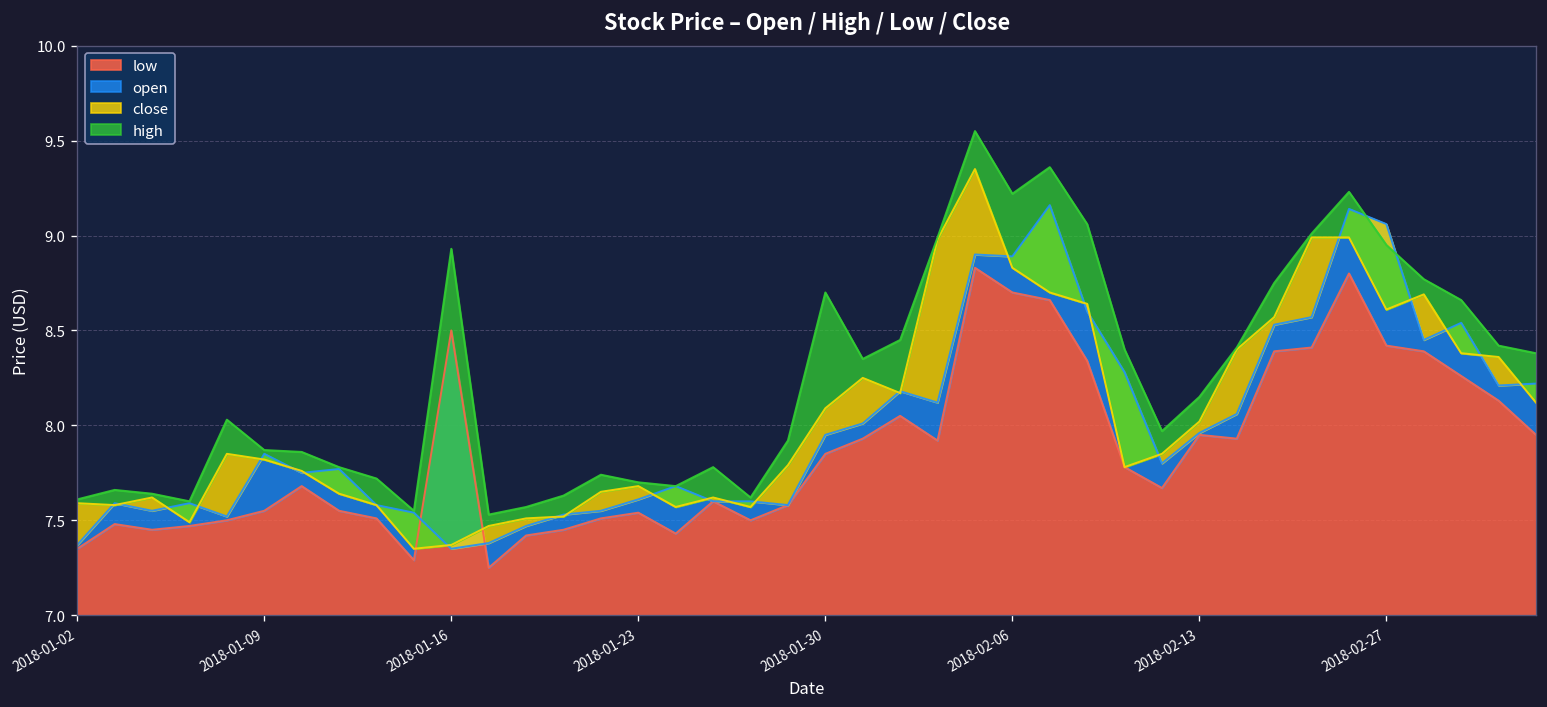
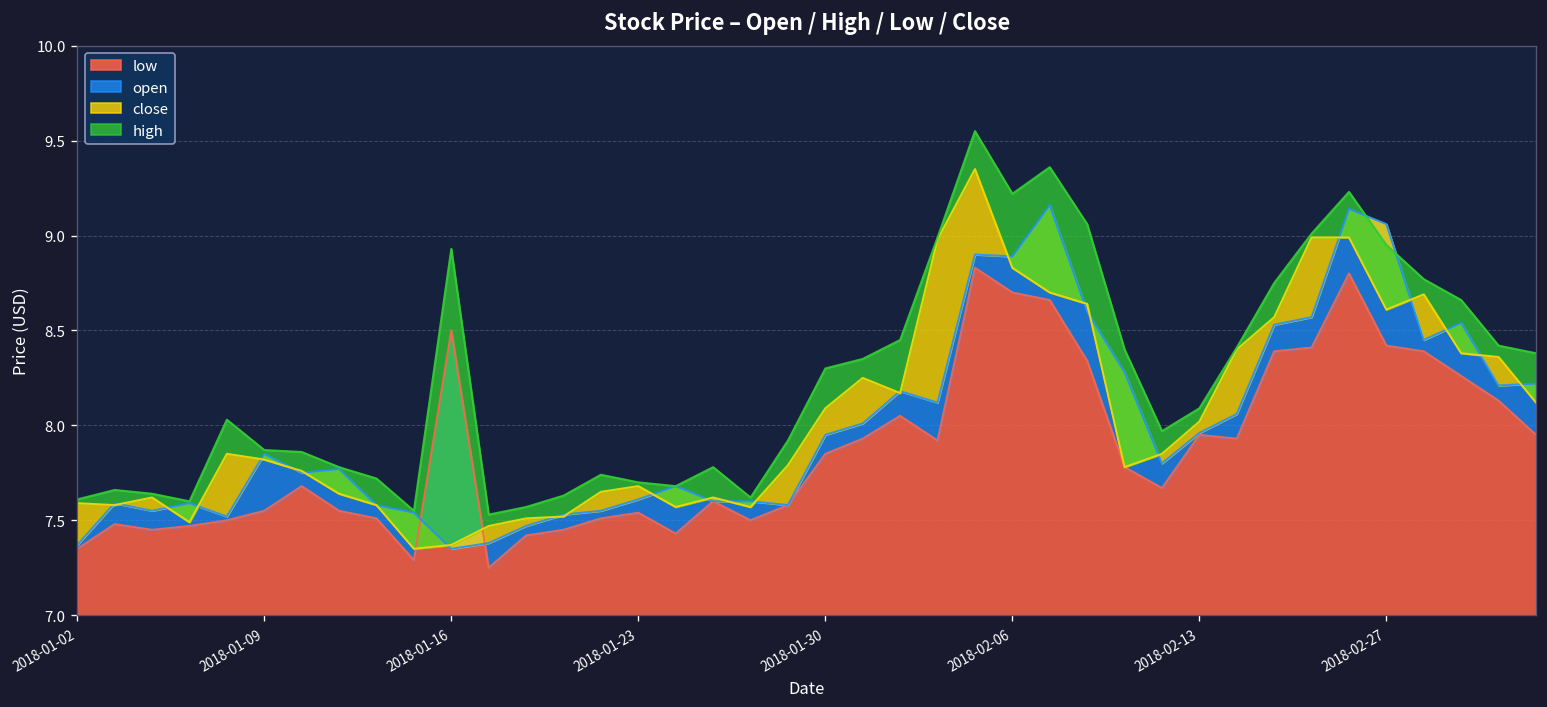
  {
    "low": {
      "2018-01-02": 7.35,
      "2018-01-09": 7.55,
      "2018-01-23": 7.54,
      "2018-01-30": 7.85,
      "2018-02-06": 8.70,
      "2018-02-27": 8.42
    },
    "high": {
      "2018-01-02": 7.61,
      "2018-01-09": 7.87,
      "2018-01-16": 8.93,
      "2018-01-23": 7.70,
-     "2018-01-30": 8.7,
+     "2018-01-30": 8.3,
      "2018-02-06": 9.22,
-     "2018-02-13": 8.15,
+     "2018-02-13": 8.09,
      "2018-02-27": 8.95
    }
  }
